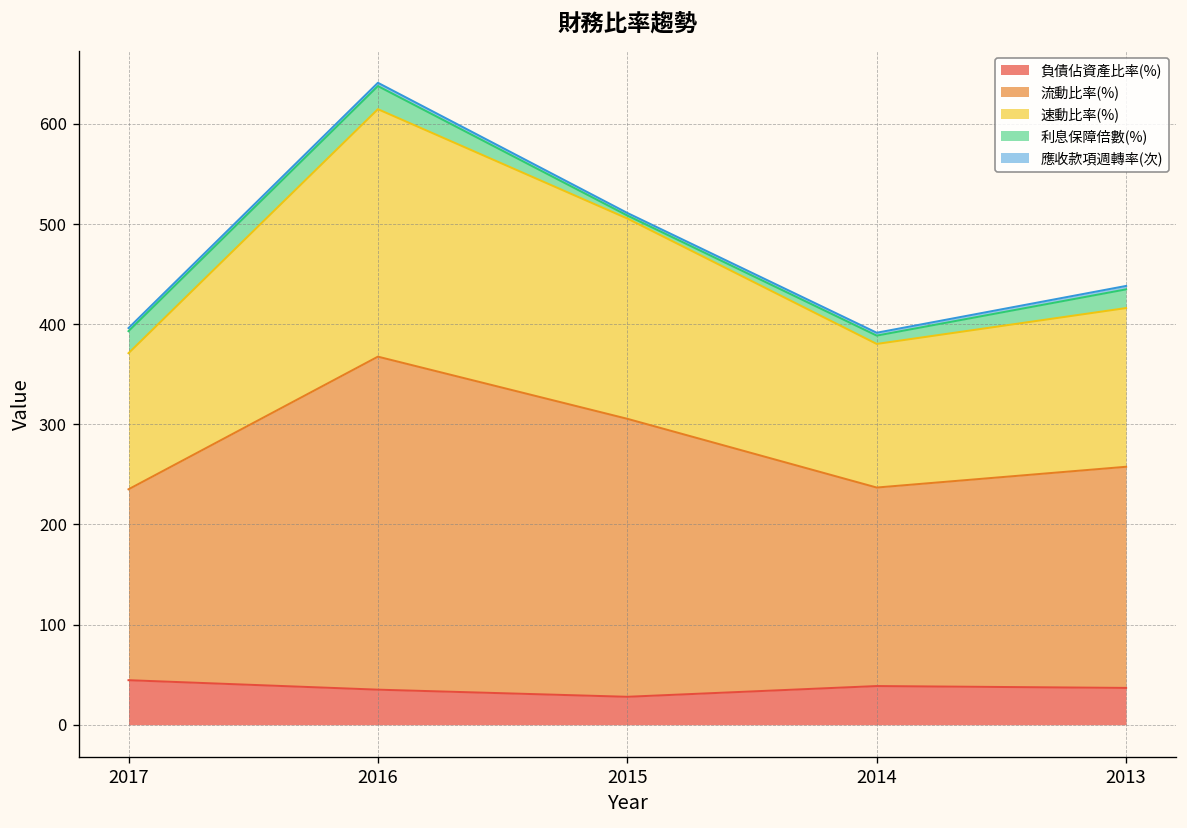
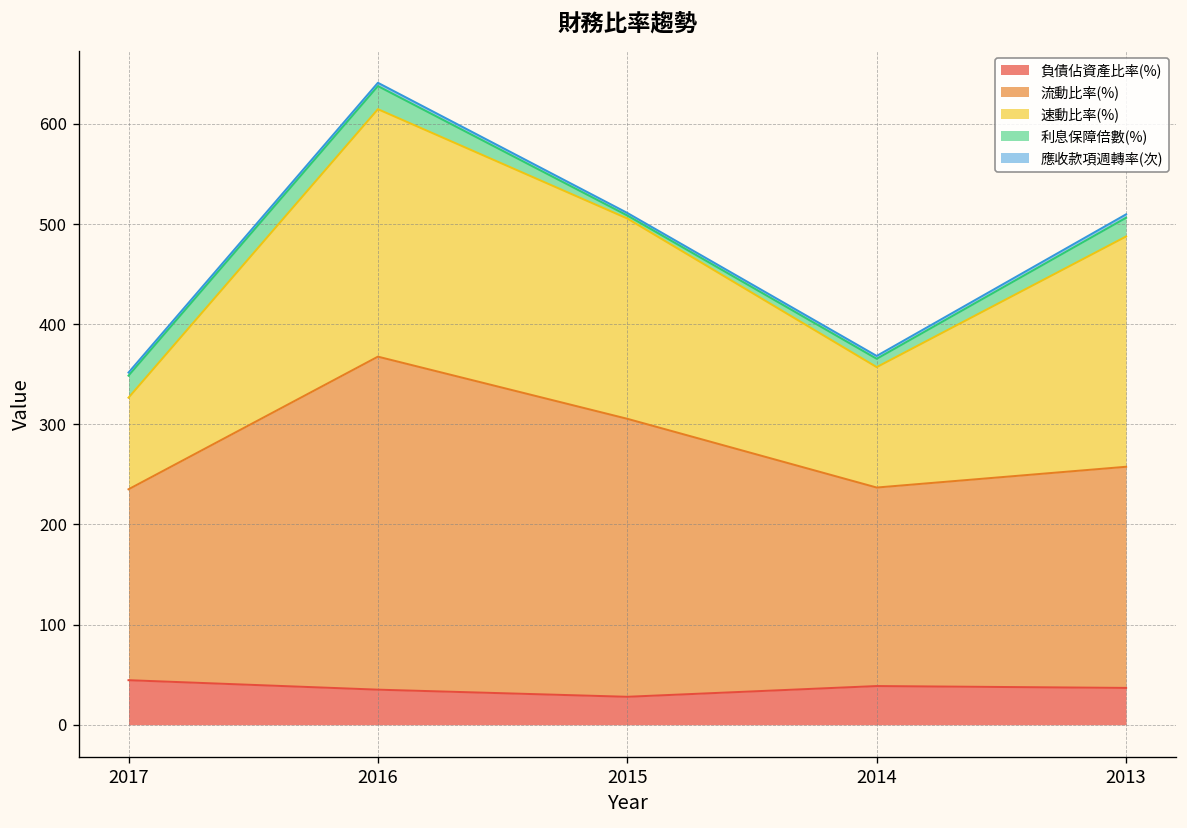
  {
    "速動比率(%)": {
-     "2017": 140,
+     "2017": 90,
      "2016": 250,
-     "2014": 140,
-     "2013": 160
+     "2014": 120,
+     "2013": 230
    },
    "利息保障倍數(%)": {
      "2016": 20,
      "2013": 20
    },
    "應收款項週轉率(次)": {
      "2016": 0,
      "2013": 0
    }
  }
